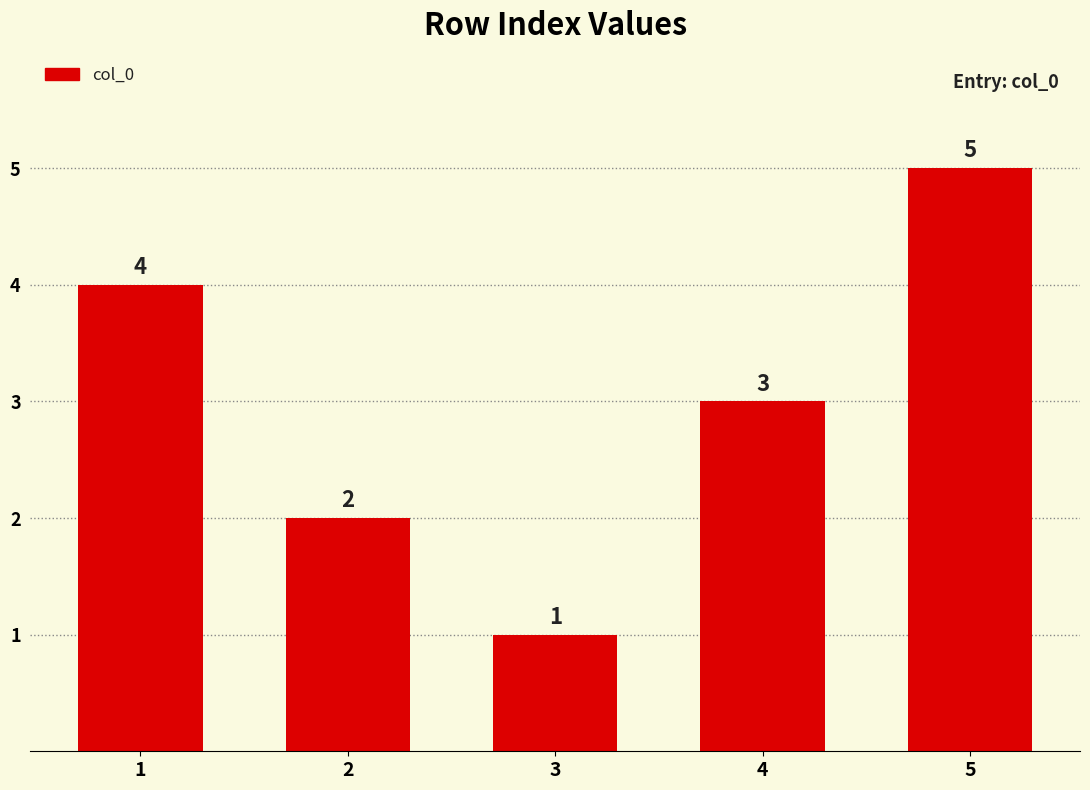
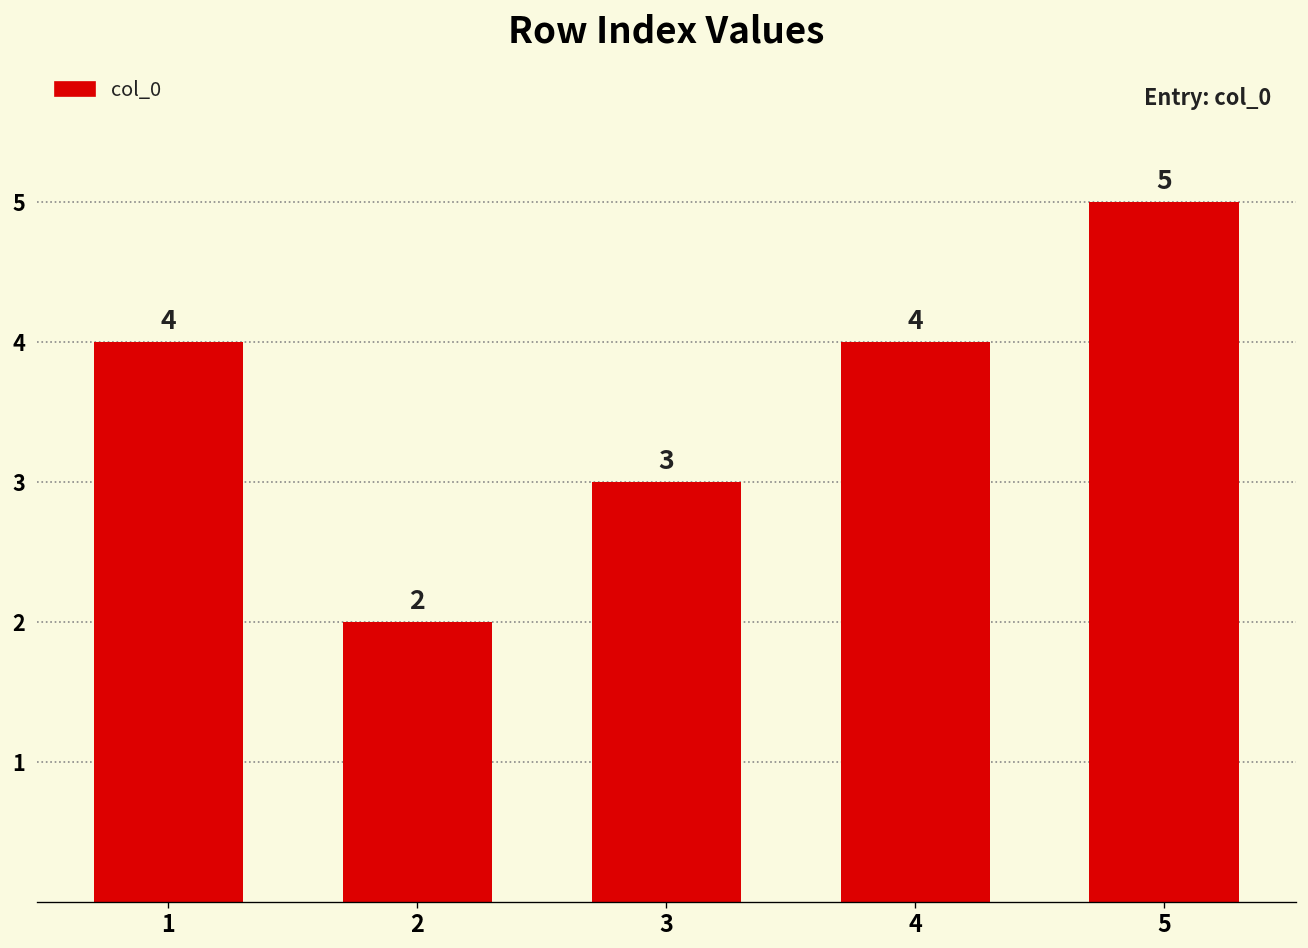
  {
    "1": 4,
    "2": 2,
-   "3": 1,
-   "4": 3,
+   "3": 3,
+   "4": 4,
    "5": 5
  }
